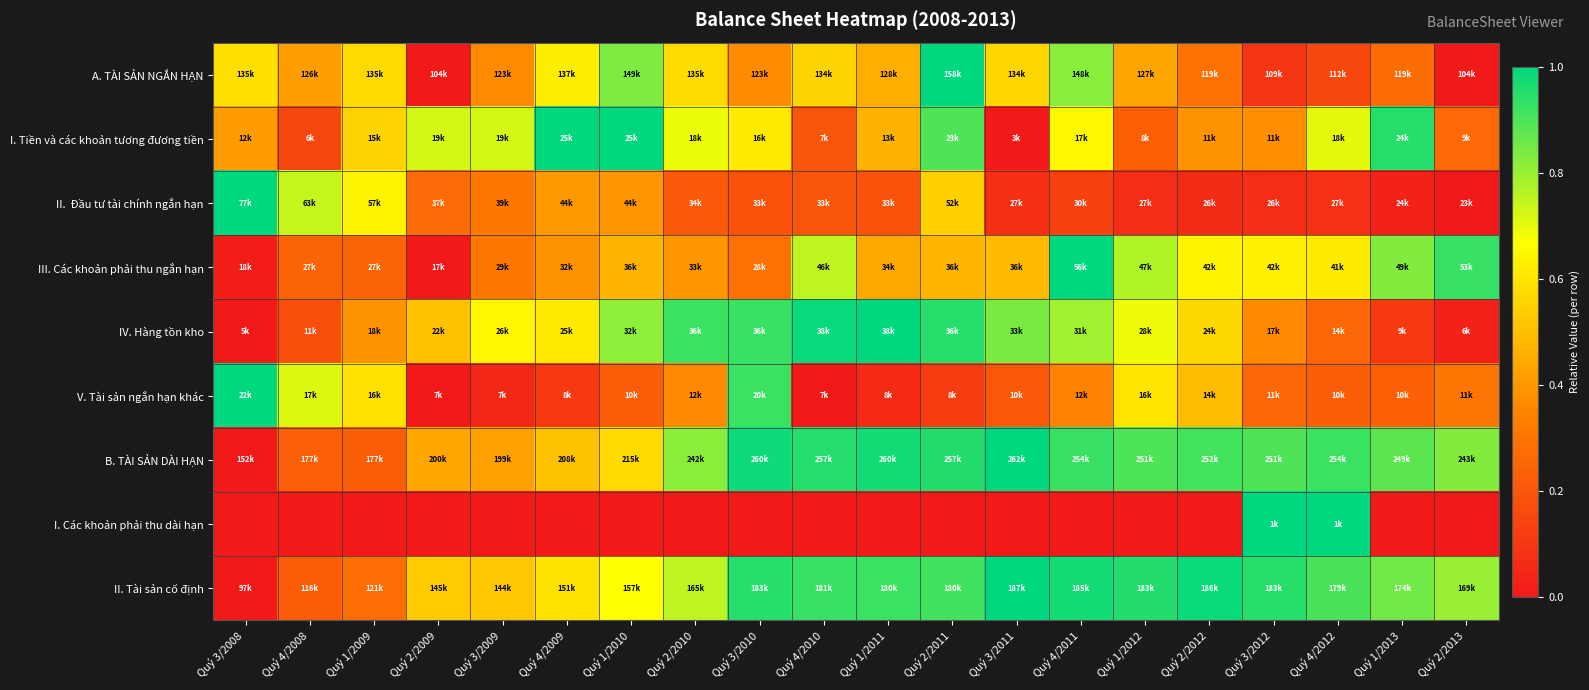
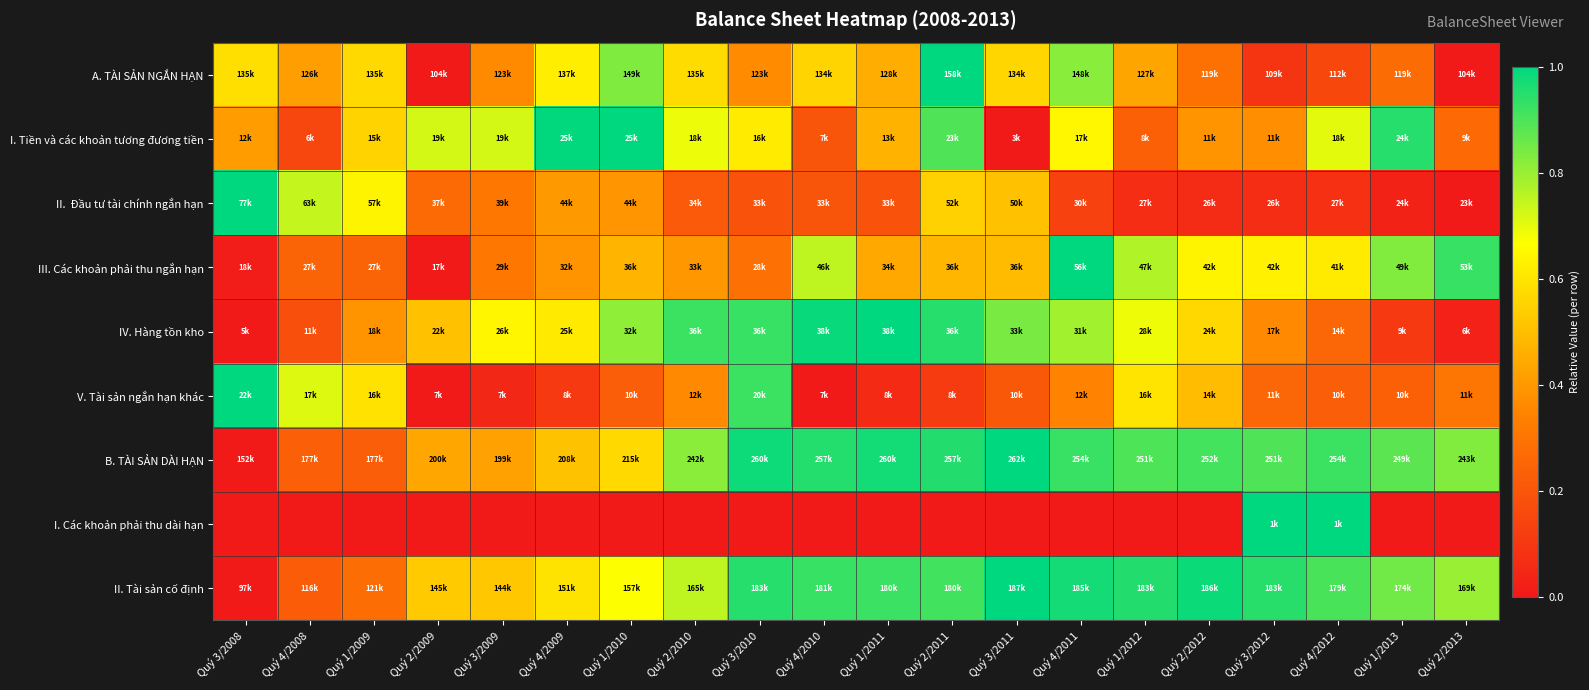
  {
    "A. TÀI SẢN NGẮN HẠN": {
      "Quý 3/2008": "135k",
      "Quý 4/2008": "126k",
      "Quý 1/2009": "135k",
      "Quý 2/2009": "104k",
      "Quý 3/2009": "123k",
      "Quý 4/2009": "137k",
      "Quý 1/2010": "149k",
      "Quý 2/2010": "135k",
      "Quý 3/2010": "123k",
      "Quý 4/2010": "134k",
      "Quý 1/2011": "128k",
      "Quý 2/2011": "158k",
      "Quý 3/2011": "134k",
      "Quý 4/2011": "148k",
      "Quý 1/2012": "127k",
      "Quý 2/2012": "119k",
      "Quý 3/2012": "109k",
      "Quý 4/2012": "112k",
      "Quý 1/2013": "119k",
      "Quý 2/2013": "104k"
    },
    "I. Tiền và các khoản tương đương tiền": {
      "Quý 3/2008": "12k",
      "Quý 4/2008": "6k",
      "Quý 1/2009": "15k",
      "Quý 2/2009": "19k",
      "Quý 3/2009": "19k",
      "Quý 4/2009": "25k",
      "Quý 1/2010": "25k",
      "Quý 2/2010": "18k",
      "Quý 3/2010": "16k",
      "Quý 4/2010": "7k",
      "Quý 1/2011": "13k",
      "Quý 2/2011": "23k",
      "Quý 3/2011": "3k",
      "Quý 4/2011": "17k",
      "Quý 1/2012": "8k",
      "Quý 2/2012": "11k",
      "Quý 3/2012": "11k",
      "Quý 4/2012": "18k",
      "Quý 1/2013": "24k",
      "Quý 2/2013": "9k"
    },
    "II. Đầu tư tài chính ngắn hạn": {
      "Quý 3/2008": "77k",
      "Quý 4/2008": "63k",
      "Quý 1/2009": "57k",
      "Quý 2/2009": "37k",
      "Quý 3/2009": "39k",
      "Quý 4/2009": "44k",
      "Quý 1/2010": "44k",
      "Quý 2/2010": "34k",
      "Quý 3/2010": "33k",
      "Quý 4/2010": "33k",
      "Quý 1/2011": "33k",
      "Quý 2/2011": "52k",
-     "Quý 3/2011": "27k",
+     "Quý 3/2011": "50k",
      "Quý 4/2011": "30k",
      "Quý 1/2012": "27k",
      "Quý 2/2012": "26k",
      "Quý 3/2012": "26k",
      "Quý 4/2012": "27k",
      "Quý 1/2013": "24k",
      "Quý 2/2013": "23k"
    },
    "III. Các khoản phải thu ngắn hạn": {
      "Quý 3/2008": "18k",
      "Quý 4/2008": "27k",
      "Quý 1/2009": "27k",
      "Quý 2/2009": "17k",
      "Quý 3/2009": "29k",
      "Quý 4/2009": "32k",
      "Quý 1/2010": "36k",
      "Quý 2/2010": "33k",
      "Quý 3/2010": "28k",
      "Quý 4/2010": "46k",
      "Quý 1/2011": "34k",
      "Quý 2/2011": "36k",
      "Quý 3/2011": "36k",
      "Quý 4/2011": "56k",
      "Quý 1/2012": "47k",
      "Quý 2/2012": "42k",
      "Quý 3/2012": "42k",
      "Quý 4/2012": "41k",
      "Quý 1/2013": "49k",
      "Quý 2/2013": "53k"
    },
    "IV. Hàng tồn kho": {
      "Quý 3/2008": "5k",
      "Quý 4/2008": "11k",
      "Quý 1/2009": "18k",
      "Quý 2/2009": "22k",
      "Quý 3/2009": "26k",
      "Quý 4/2009": "25k",
      "Quý 1/2010": "32k",
      "Quý 2/2010": "36k",
      "Quý 3/2010": "36k",
      "Quý 4/2010": "38k",
      "Quý 1/2011": "38k",
      "Quý 2/2011": "36k",
      "Quý 3/2011": "33k",
      "Quý 4/2011": "31k",
      "Quý 1/2012": "28k",
      "Quý 2/2012": "24k",
      "Quý 3/2012": "17k",
      "Quý 4/2012": "14k",
      "Quý 1/2013": "9k",
      "Quý 2/2013": "6k"
    },
    "V. Tài sản ngắn hạn khác": {
      "Quý 3/2008": "22k",
      "Quý 4/2008": "17k",
      "Quý 1/2009": "16k",
      "Quý 2/2009": "7k",
      "Quý 3/2009": "7k",
      "Quý 4/2009": "8k",
      "Quý 1/2010": "10k",
      "Quý 2/2010": "12k",
      "Quý 3/2010": "20k",
      "Quý 4/2010": "7k",
      "Quý 1/2011": "8k",
      "Quý 2/2011": "8k",
      "Quý 3/2011": "10k",
      "Quý 4/2011": "12k",
      "Quý 1/2012": "16k",
      "Quý 2/2012": "14k",
      "Quý 3/2012": "11k",
      "Quý 4/2012": "10k",
      "Quý 1/2013": "10k",
      "Quý 2/2013": "11k"
    },
    "B. TÀI SẢN DÀI HẠN": {
      "Quý 3/2008": "152k",
      "Quý 4/2008": "177k",
      "Quý 1/2009": "177k",
      "Quý 2/2009": "200k",
      "Quý 3/2009": "199k",
      "Quý 4/2009": "208k",
      "Quý 1/2010": "215k",
      "Quý 2/2010": "242k",
      "Quý 3/2010": "260k",
      "Quý 4/2010": "257k",
      "Quý 1/2011": "260k",
      "Quý 2/2011": "257k",
      "Quý 3/2011": "262k",
      "Quý 4/2011": "254k",
      "Quý 1/2012": "251k",
      "Quý 2/2012": "252k",
      "Quý 3/2012": "251k",
      "Quý 4/2012": "254k",
      "Quý 1/2013": "249k",
      "Quý 2/2013": "243k"
    },
    "I. Các khoản phải thu dài hạn": {
      "Quý 3/2012": "1k",
      "Quý 4/2012": "1k"
    },
    "II. Tài sản cố định": {
      "Quý 3/2008": "97k",
      "Quý 4/2008": "116k",
      "Quý 1/2009": "121k",
      "Quý 2/2009": "145k",
      "Quý 3/2009": "144k",
      "Quý 4/2009": "151k",
      "Quý 1/2010": "157k",
      "Quý 2/2010": "165k",
      "Quý 3/2010": "183k",
      "Quý 4/2010": "181k",
      "Quý 1/2011": "180k",
      "Quý 2/2011": "180k",
      "Quý 3/2011": "187k",
      "Quý 4/2011": "185k",
      "Quý 1/2012": "183k",
      "Quý 2/2012": "186k",
      "Quý 3/2012": "183k",
      "Quý 4/2012": "179k",
      "Quý 1/2013": "174k",
      "Quý 2/2013": "169k"
    }
  }
